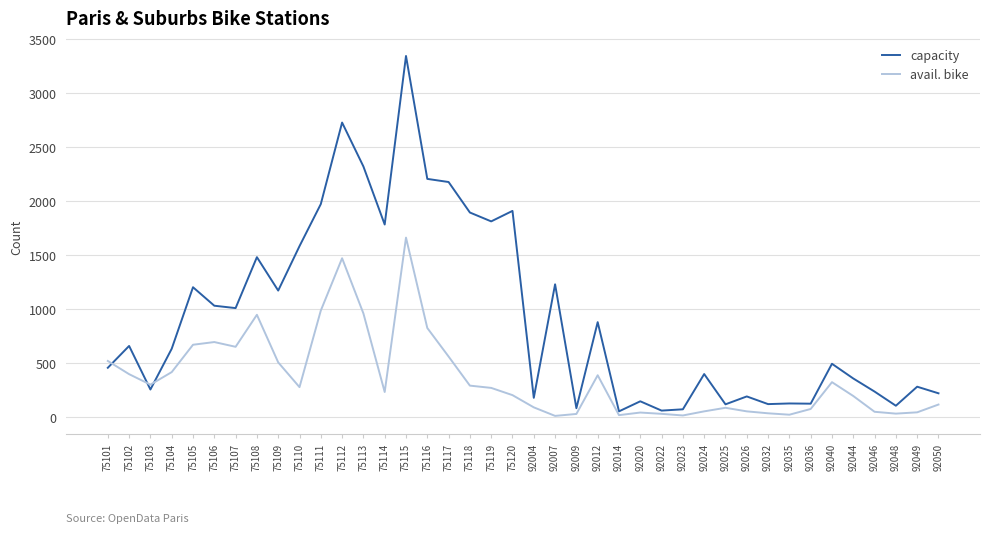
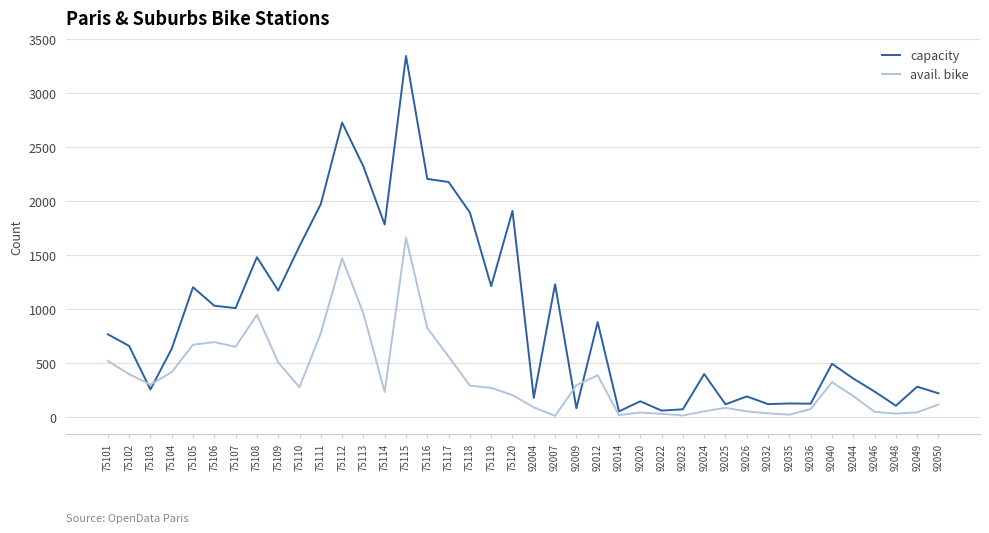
  {
    "capacity": {
-     "75101": 460,
+     "75101": 770,
      "75102": 660,
      "75103": 260,
      "75104": 630,
      "75105": 1200,
      "75106": 1030,
      "75107": 1010,
      "75108": 1480,
      "75109": 1170,
      "75110": 1580,
      "75111": 1970,
      "75112": 2730,
      "75113": 2320,
      "75114": 1780,
      "75115": 3340,
      "75116": 2210,
      "75117": 2180,
      "75118": 1890,
-     "75119": 1810,
+     "75119": 1210,
      "75120": 1910,
      "92004": 180,
      "92007": 1230,
      "92009": 80,
      "92012": 880,
      "92014": 60,
      "92020": 150,
      "92022": 60,
      "92023": 70,
      "92024": 400,
      "92025": 120,
      "92026": 190,
      "92032": 120,
      "92035": 130,
      "92036": 130,
      "92040": 500,
      "92044": 360,
      "92046": 240,
      "92048": 110,
      "92049": 280,
      "92050": 220
    },
    "avail. bike": {
      "75101": 520,
      "75102": 400,
      "75103": 300,
      "75104": 420,
      "75105": 670,
      "75106": 700,
      "75107": 650,
      "75108": 950,
      "75109": 510,
      "75110": 280,
-     "75111": 990,
+     "75111": 780,
      "75112": 1470,
      "75113": 960,
      "75114": 230,
      "75115": 1660,
      "75116": 830,
      "75117": 560,
      "75118": 290,
      "75119": 270,
      "75120": 210,
      "92004": 90,
      "92007": 10,
-     "92009": 30,
+     "92009": 300,
      "92012": 390,
      "92014": 20,
      "92020": 40,
      "92022": 30,
      "92023": 20,
      "92024": 60,
      "92025": 90,
      "92026": 60,
      "92032": 40,
      "92035": 20,
      "92036": 80,
      "92040": 330,
      "92044": 200,
      "92046": 50,
      "92048": 30,
      "92049": 50,
      "92050": 120
    }
  }
